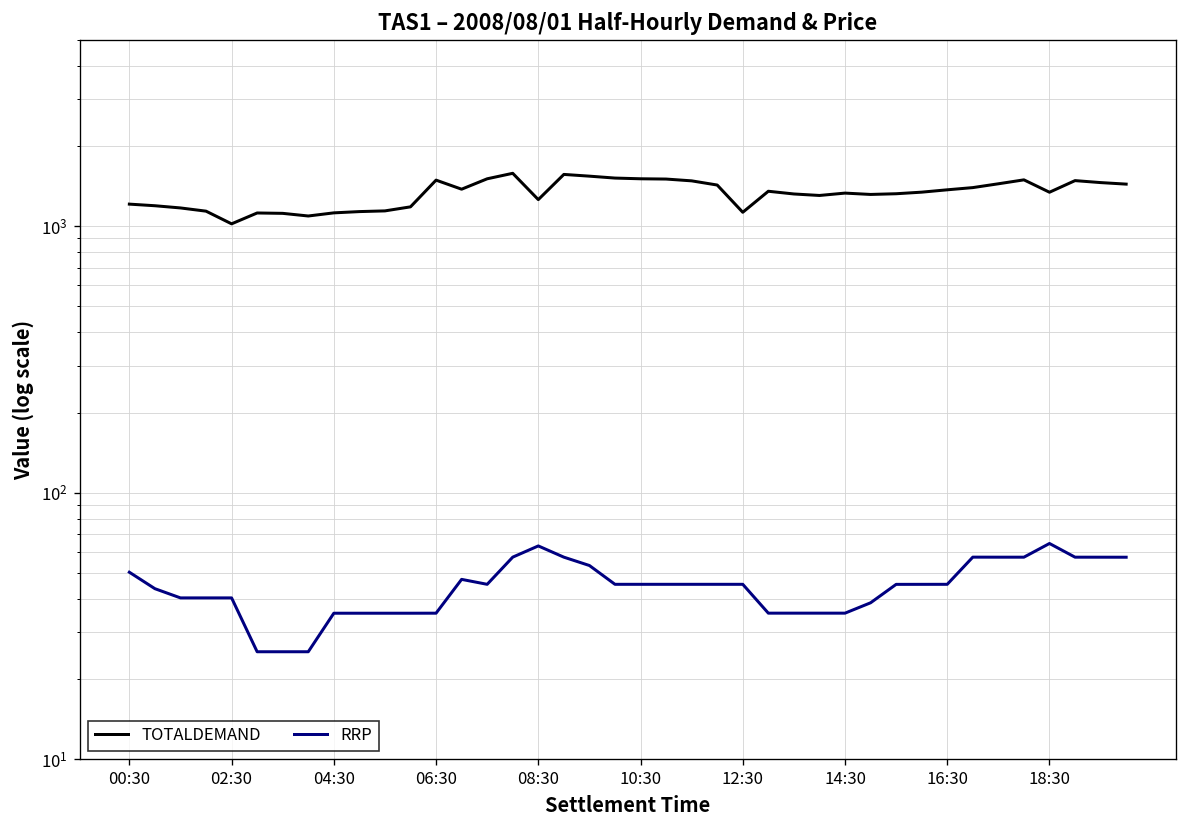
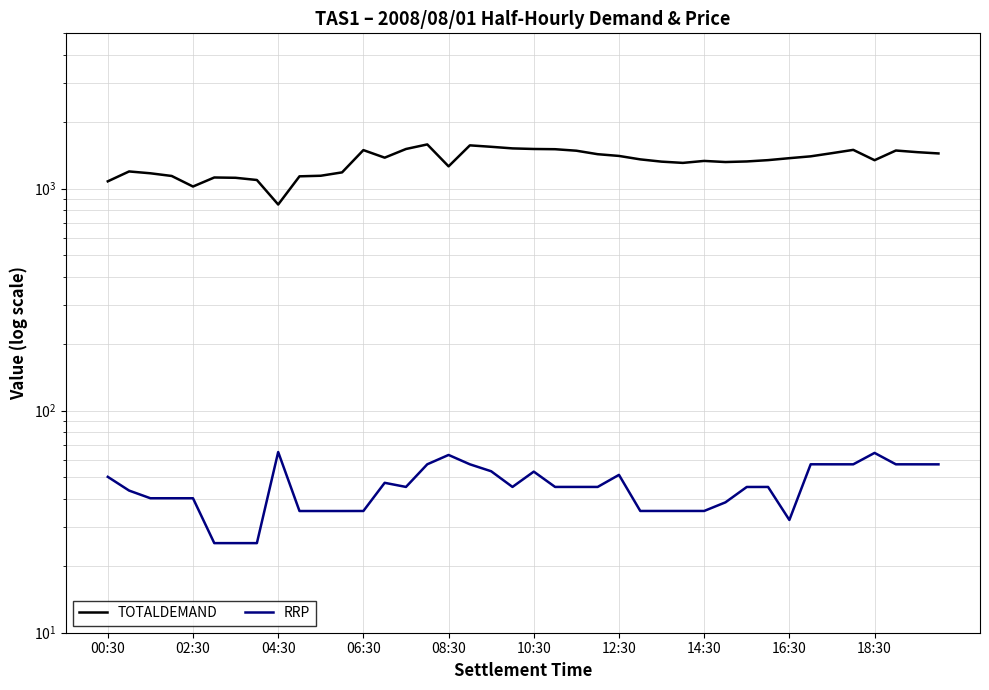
  {
    "TOTALDEMAND": {
-     "00:30": 1200,
+     "00:30": 1100,
      "02:30": 1000,
-     "04:30": 1100,
+     "04:30": 850,
      "06:30": 1500,
      "08:30": 1300,
      "10:30": 1500,
-     "12:30": 1100,
+     "12:30": 1400,
      "14:30": 1300,
      "16:30": 1400,
      "18:30": 1300
    },
    "RRP": {
      "00:30": 50,
      "02:30": 40,
-     "04:30": 35,
+     "04:30": 65,
      "06:30": 35,
      "08:30": 63,
-     "10:30": 45,
-     "12:30": 45,
+     "10:30": 53,
+     "12:30": 51,
      "14:30": 35,
-     "16:30": 45,
+     "16:30": 32,
      "18:30": 65
    }
  }
